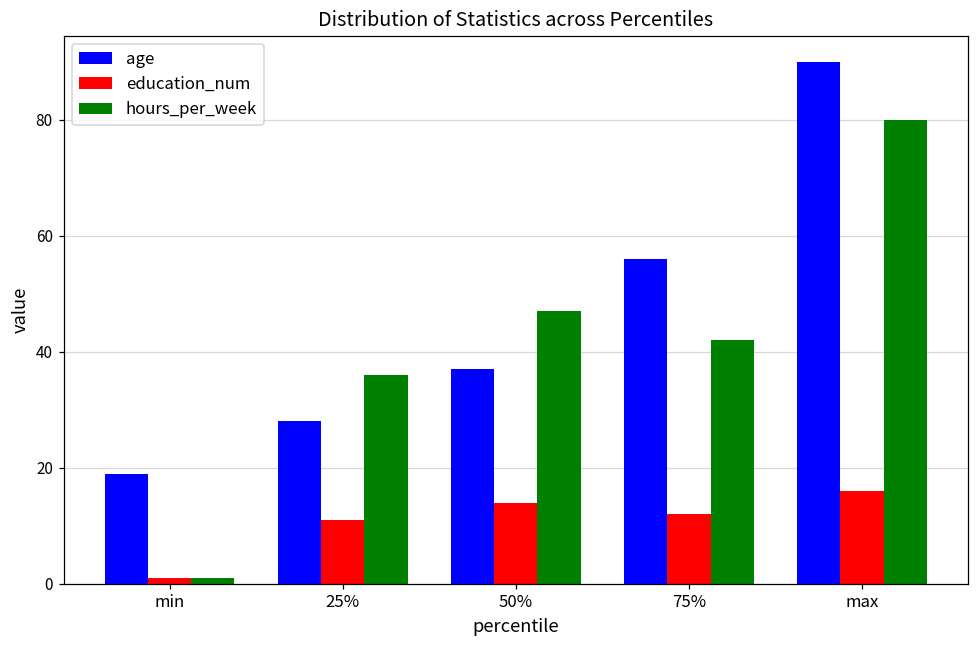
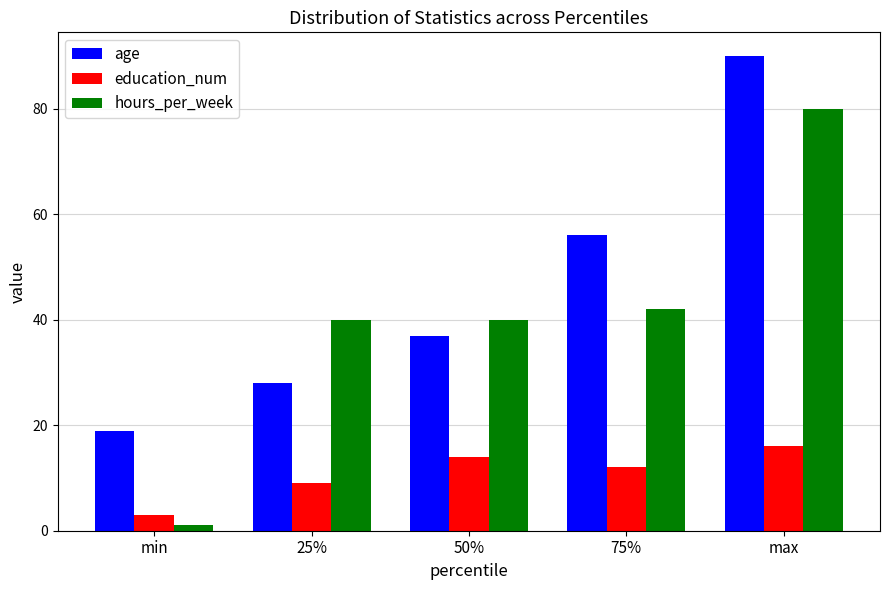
  {
    "age": {
      "min": 19,
      "25%": 28,
      "50%": 37,
      "75%": 56,
      "max": 90
    },
    "education_num": {
-     "min": 1,
-     "25%": 11,
+     "min": 3,
+     "25%": 9,
      "50%": 14,
      "75%": 12,
      "max": 16
    },
    "hours_per_week": {
      "min": 1,
-     "25%": 36,
-     "50%": 47,
+     "25%": 40,
+     "50%": 40,
      "75%": 42,
      "max": 80
    }
  }
